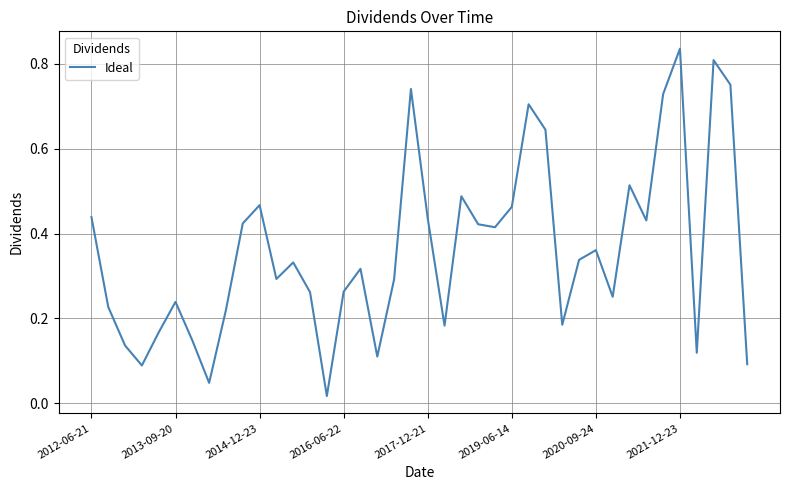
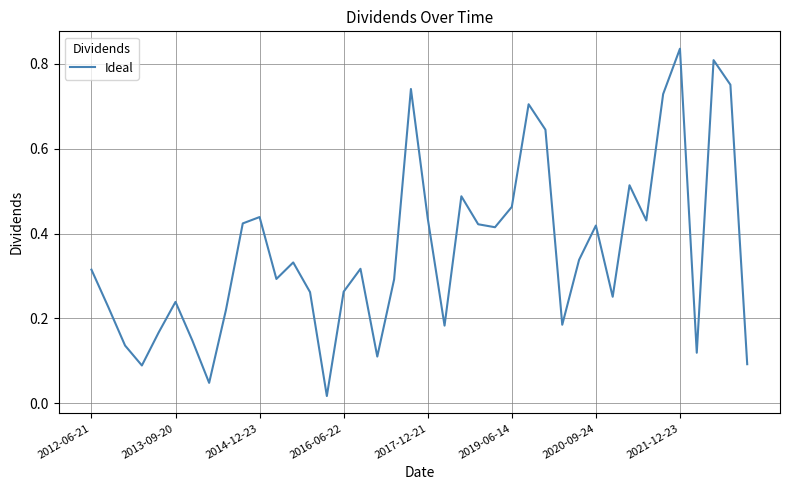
  {
-   "2012-06-21": 0.44,
+   "2012-06-21": 0.32,
    "2013-09-20": 0.24,
-   "2014-12-23": 0.47,
+   "2014-12-23": 0.44,
    "2016-06-22": 0.26,
    "2017-12-21": 0.44,
    "2019-06-14": 0.46,
-   "2020-09-24": 0.36,
+   "2020-09-24": 0.42,
    "2021-12-23": 0.84
  }
